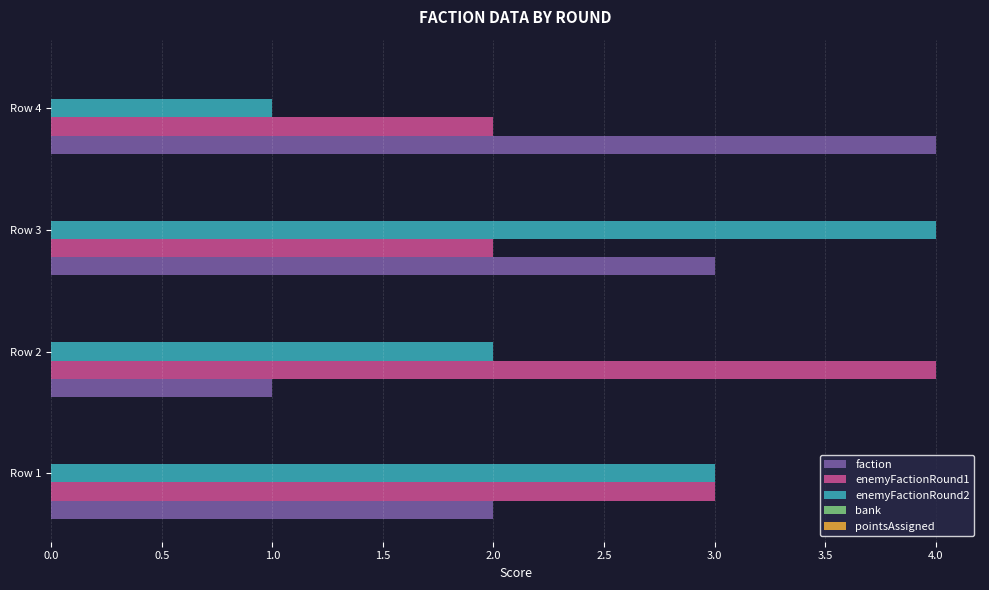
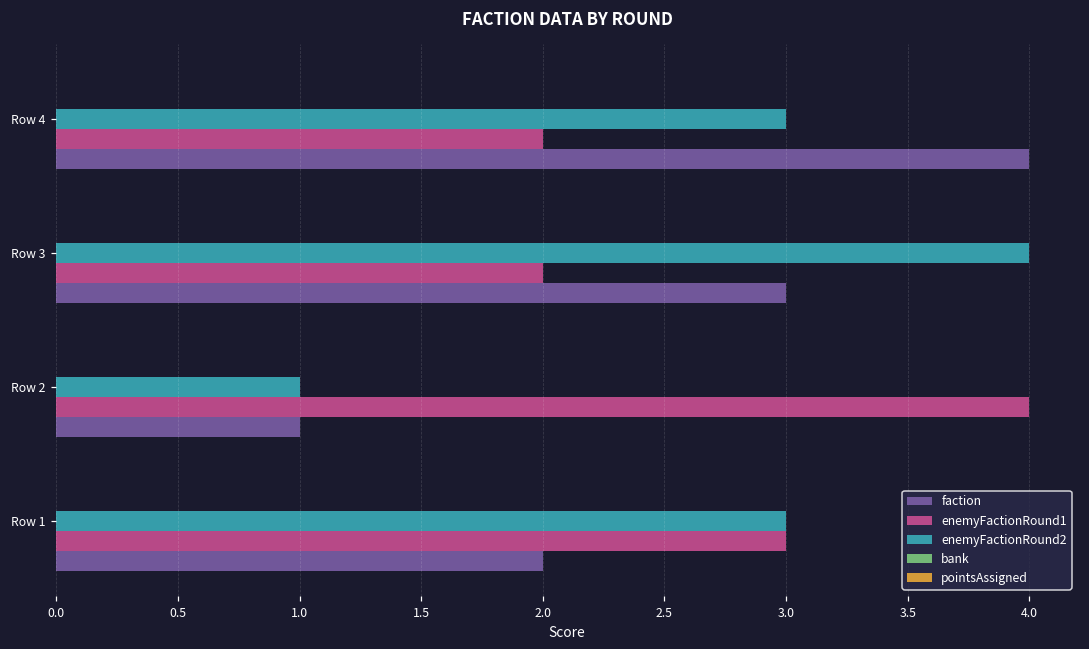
  {
    "faction": {
      "Row 4": 4,
      "Row 3": 3,
      "Row 2": 1,
      "Row 1": 2
    },
    "enemyFactionRound1": {
      "Row 4": 2,
      "Row 3": 2,
      "Row 2": 4,
      "Row 1": 3
    },
    "enemyFactionRound2": {
-     "Row 4": 1,
+     "Row 4": 3,
      "Row 3": 4,
-     "Row 2": 2,
+     "Row 2": 1,
      "Row 1": 3
    },
    "bank": {
      "Row 4": 0,
      "Row 3": 0,
      "Row 2": 0,
      "Row 1": 0
    },
    "pointsAssigned": {
      "Row 4": 0,
      "Row 3": 0,
      "Row 2": 0,
      "Row 1": 0
    }
  }
